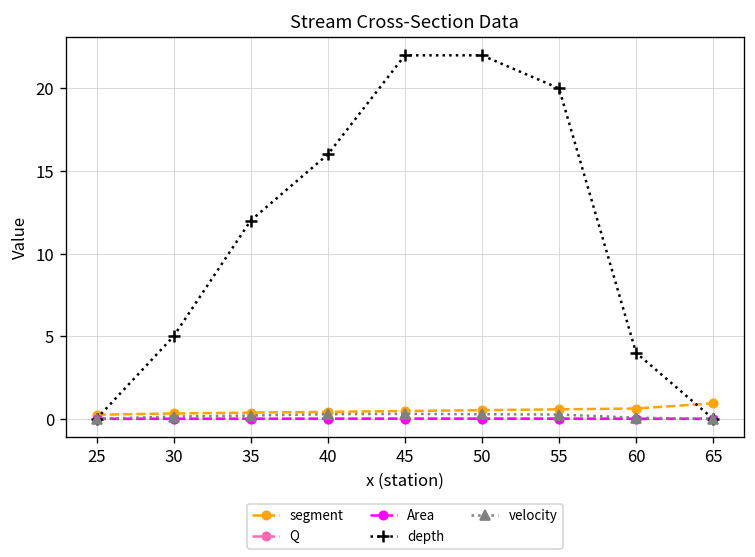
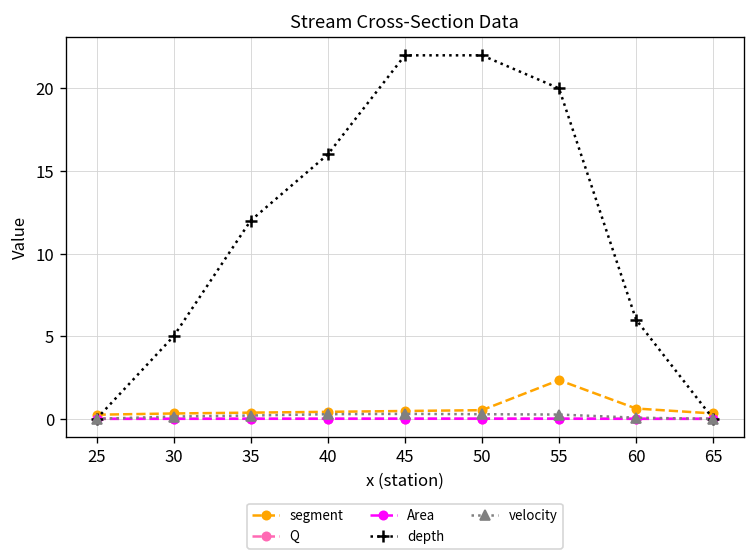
  {
    "segment": {
      "25": 0.3,
      "30": 0.3,
      "50": 0.5,
-     "55": 0.6,
+     "55": 2.3,
      "60": 0.6,
-     "65": 0.9
+     "65": 0.3
    },
    "Area": {
      "35": 0.0,
      "40": 0.0,
      "45": 0.0,
      "50": 0.0,
      "55": 0.0
    },
    "depth": {
      "30": 5,
      "35": 12,
      "40": 16,
      "45": 22,
      "50": 22,
      "55": 20,
-     "60": 4
+     "60": 6
    },
    "velocity": {
      "50": 0.3,
      "55": 0.3
    }
  }
